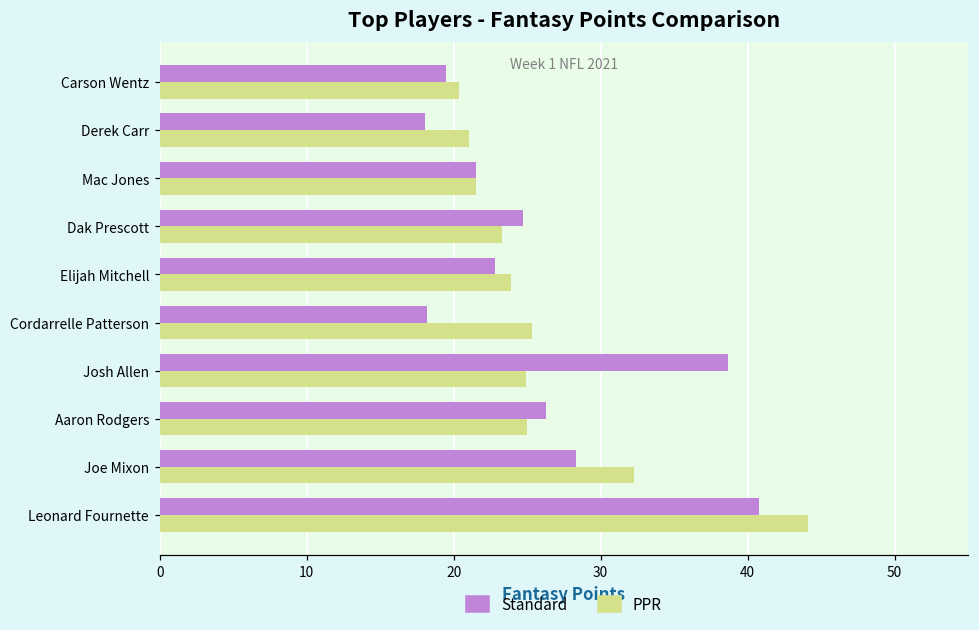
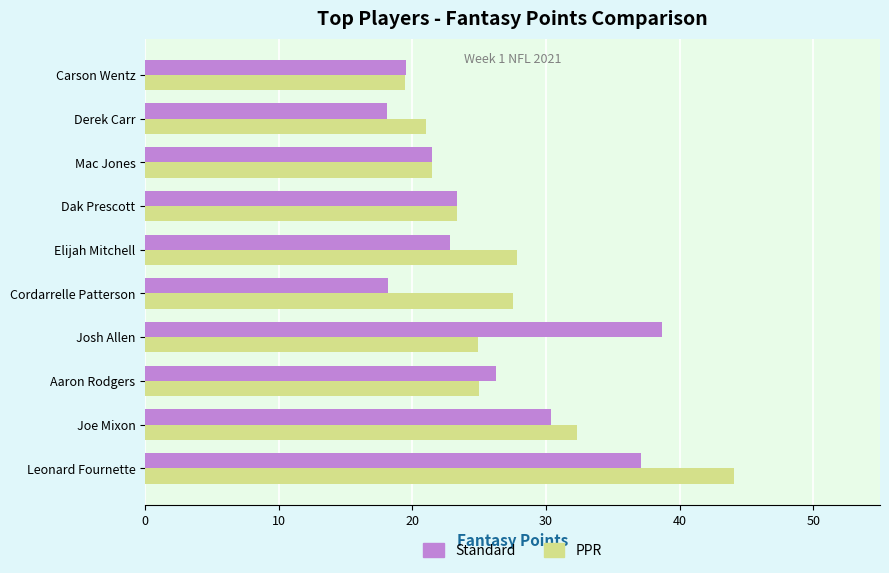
  {
    "Standard": {
      "Carson Wentz": 19.5,
      "Derek Carr": 18.1,
      "Mac Jones": 21.5,
-     "Dak Prescott": 24.7,
+     "Dak Prescott": 23.3,
      "Elijah Mitchell": 22.8,
      "Cordarrelle Patterson": 18.2,
      "Josh Allen": 38.7,
      "Aaron Rodgers": 26.3,
-     "Joe Mixon": 28.3,
-     "Leonard Fournette": 40.8
+     "Joe Mixon": 30.4,
+     "Leonard Fournette": 37.1
    },
    "PPR": {
-     "Carson Wentz": 20.3,
+     "Carson Wentz": 19.4,
      "Derek Carr": 21.0,
      "Mac Jones": 21.5,
      "Dak Prescott": 23.3,
-     "Elijah Mitchell": 23.9,
-     "Cordarrelle Patterson": 25.3,
+     "Elijah Mitchell": 27.8,
+     "Cordarrelle Patterson": 27.5,
      "Josh Allen": 24.9,
      "Aaron Rodgers": 25.0,
      "Joe Mixon": 32.3,
      "Leonard Fournette": 44.1
    }
  }
